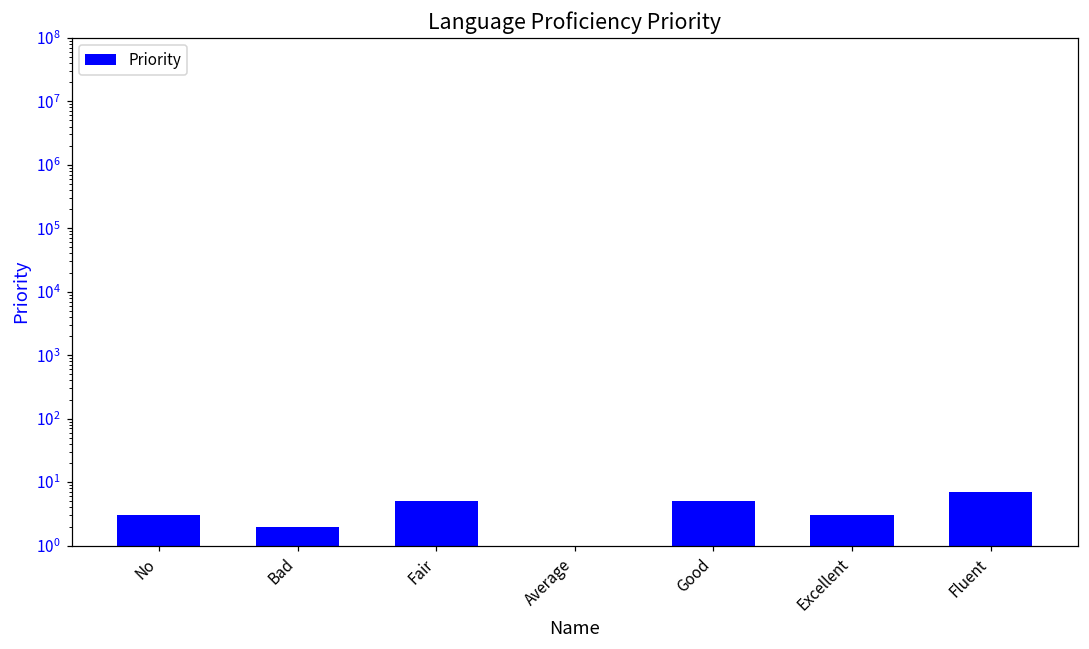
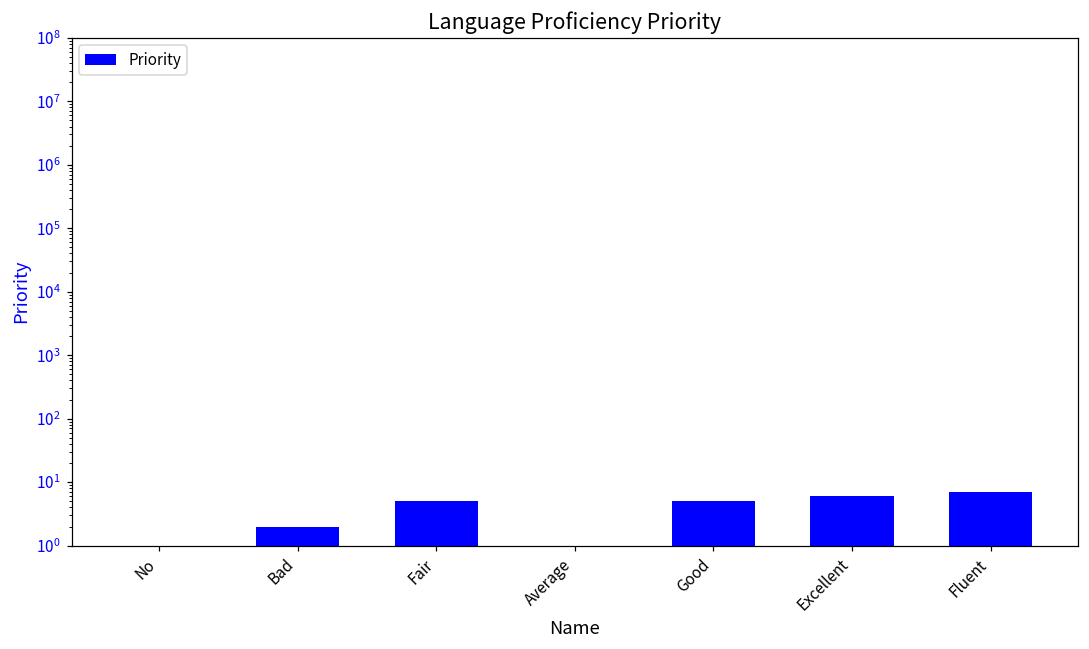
  {
-   "No": 3,
+   "No": 1,
    "Bad": 2,
    "Fair": 5,
    "Average": 1,
    "Good": 5,
-   "Excellent": 3,
+   "Excellent": 6,
    "Fluent": 7
  }
